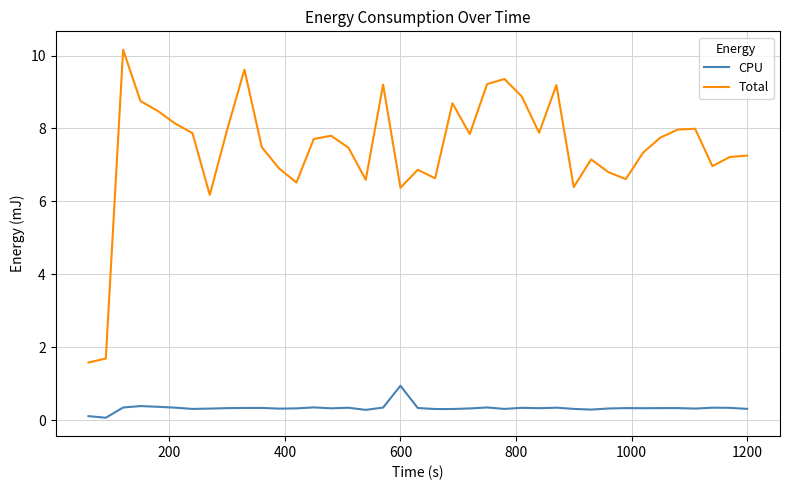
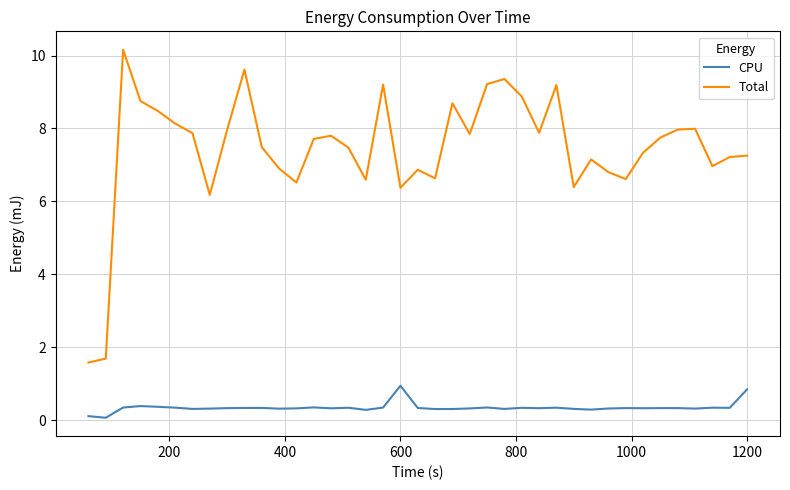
  {
    "CPU": {
      "600": 0.9,
-     "1200": 0.3
+     "1200": 0.8
    },
    "Total": {
      "600": 6.4,
      "1200": 7.3
    }
  }
